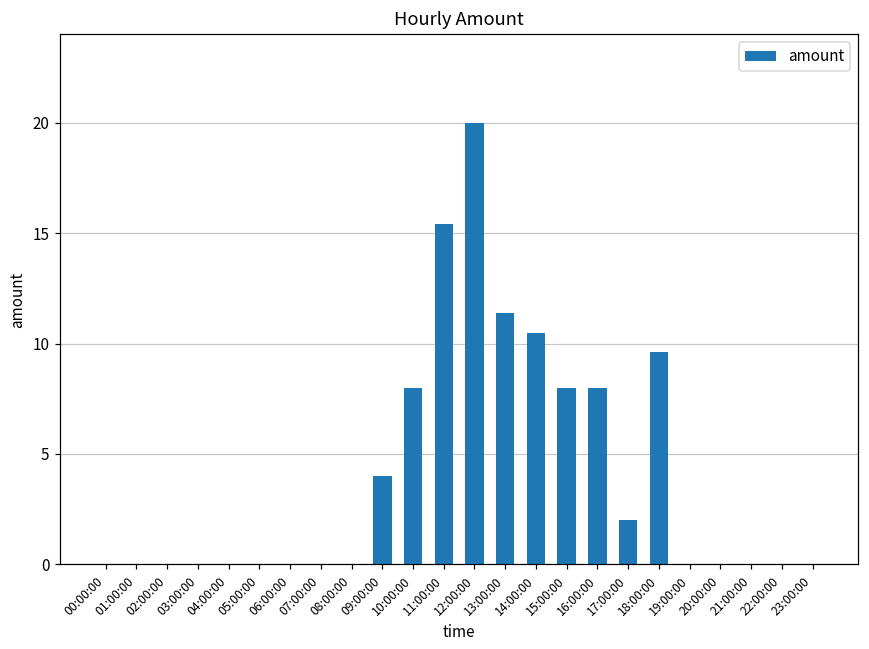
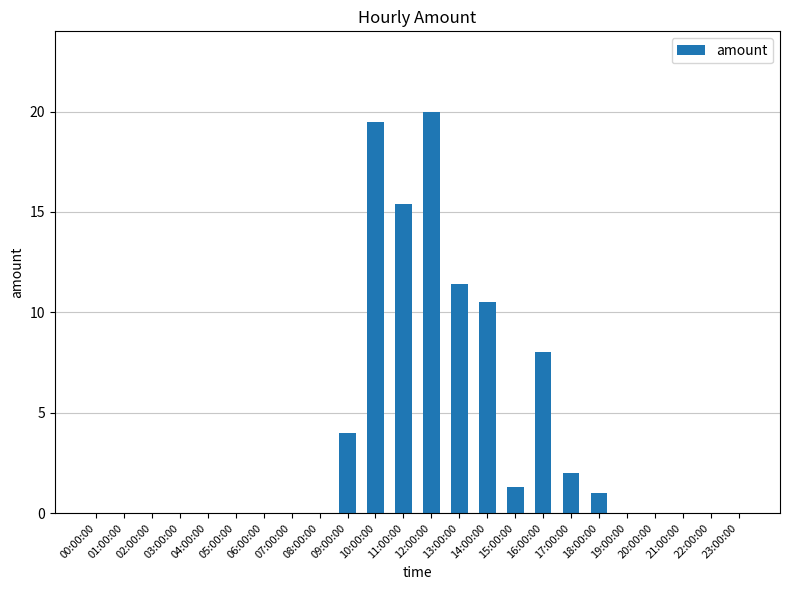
  {
    "00:00:00": 0.0,
    "01:00:00": 0.0,
    "02:00:00": 0.0,
    "03:00:00": 0.0,
    "04:00:00": 0.0,
    "05:00:00": 0.0,
    "06:00:00": 0.0,
    "07:00:00": 0.0,
    "08:00:00": 0.0,
    "09:00:00": 4.0,
-   "10:00:00": 8.0,
+   "10:00:00": 19.5,
    "11:00:00": 15.4,
    "12:00:00": 20.0,
    "13:00:00": 11.4,
    "14:00:00": 10.5,
-   "15:00:00": 8.0,
+   "15:00:00": 1.3,
    "16:00:00": 8.0,
    "17:00:00": 2.0,
-   "18:00:00": 9.6,
+   "18:00:00": 1.0,
    "19:00:00": 0.0,
    "20:00:00": 0.0,
    "21:00:00": 0.0,
    "22:00:00": 0.0,
    "23:00:00": 0.0
  }
